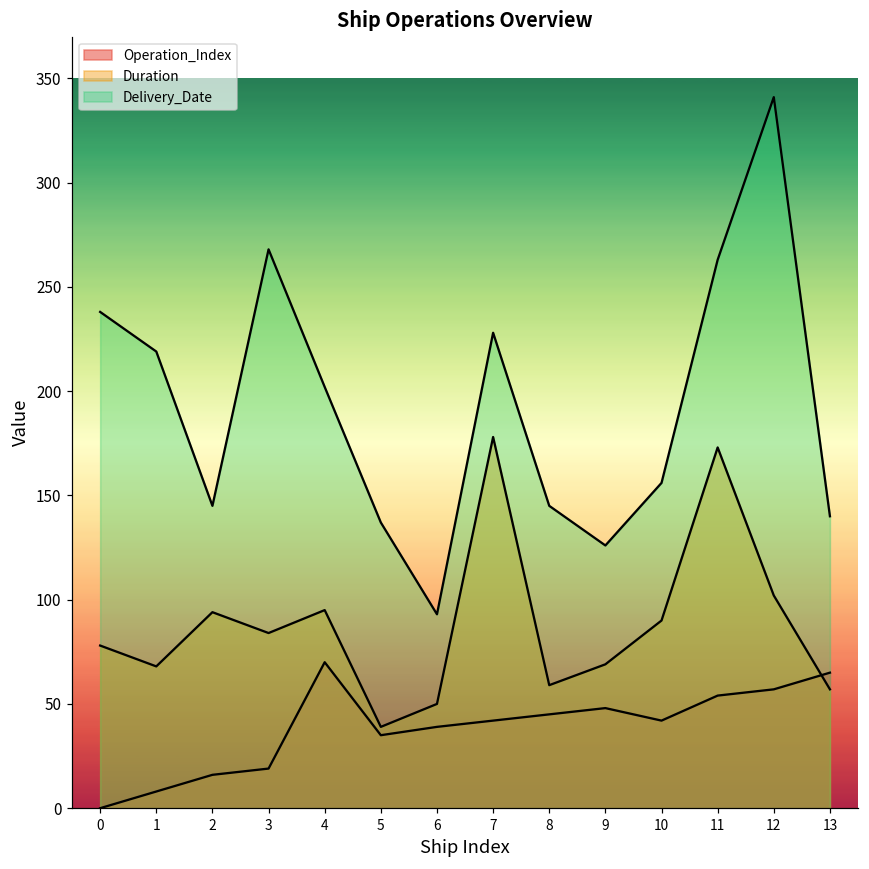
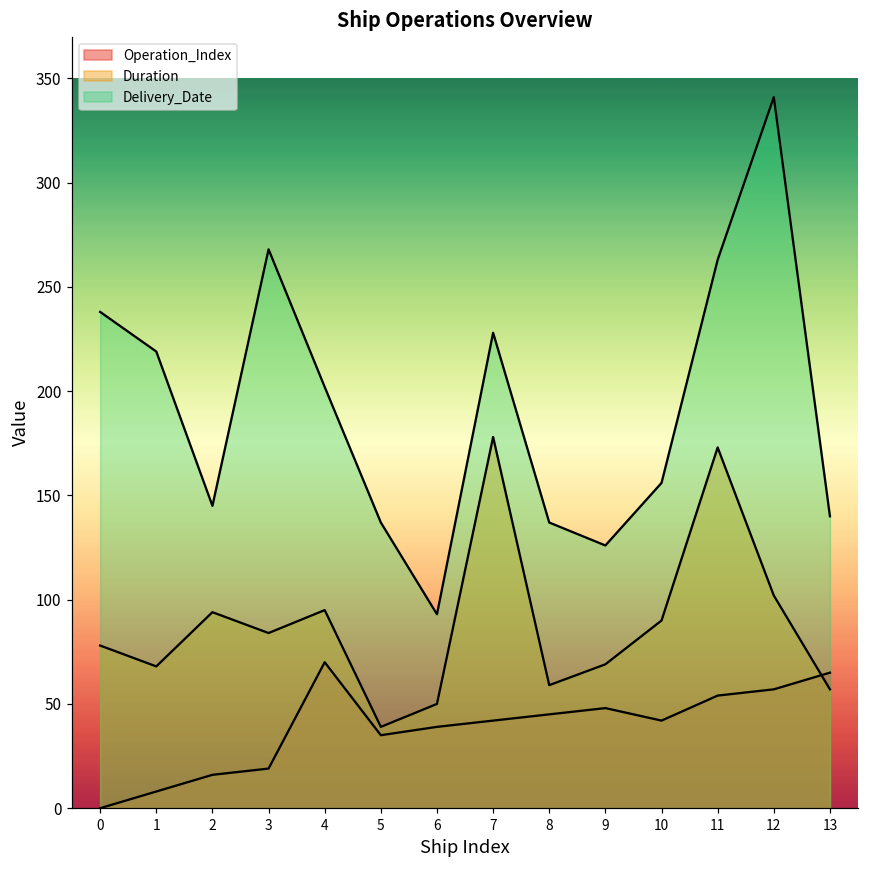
  {
    "Operation_Index": {
      "0": 0,
      "1": 8,
      "2": 16,
      "3": 19,
      "4": 70,
      "5": 35,
      "6": 39,
      "7": 42,
      "8": 45,
      "9": 48,
      "10": 42,
      "11": 54,
      "12": 57,
      "13": 65
    },
    "Duration": {
      "0": 78,
      "1": 68,
      "2": 94,
      "3": 84,
      "4": 95,
      "5": 39,
      "6": 50,
      "7": 178,
      "8": 59,
      "9": 69,
      "10": 90,
      "11": 173,
      "12": 102,
      "13": 57
    },
    "Delivery_Date": {
      "0": 238,
      "1": 219,
      "2": 145,
      "3": 268,
      "4": 202,
      "5": 137,
      "6": 93,
      "7": 228,
-     "8": 145,
+     "8": 137,
      "9": 126,
      "10": 156,
      "11": 263,
      "12": 341,
      "13": 140
    }
  }
